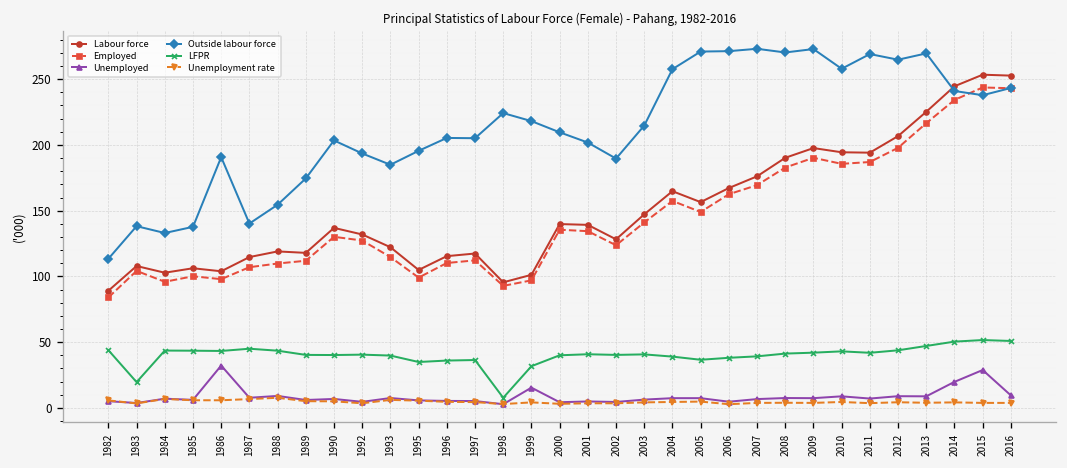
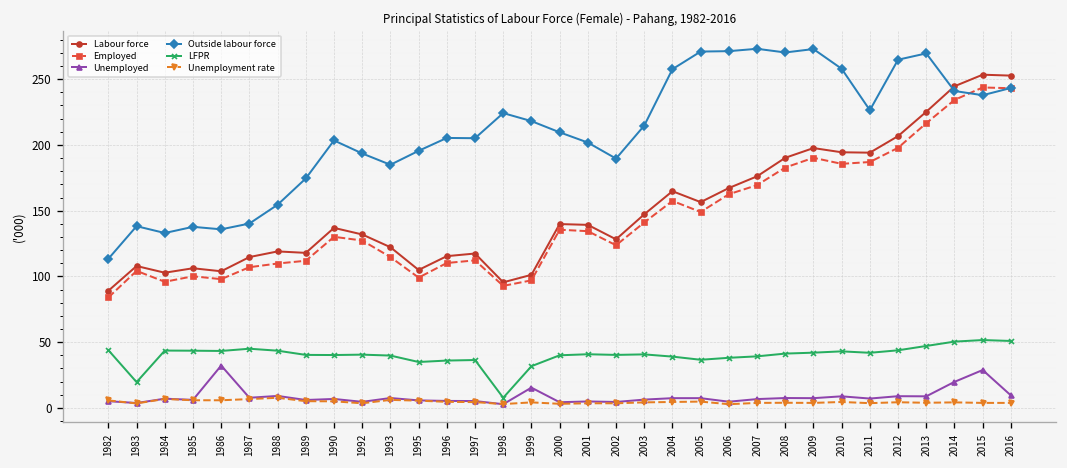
  {
    "Unemployed": {
      "1986": 32,
      "1999": 15,
      "2004": 7,
      "2005": 7,
      "2007": 7,
      "2008": 8,
      "2009": 7,
      "2010": 9,
      "2011": 7,
      "2012": 9,
      "2013": 9,
      "2014": 20,
      "2015": 29,
      "2016": 10
    },
    "Outside labour force": {
      "1982": 113,
      "1983": 138,
      "1984": 133,
      "1985": 138,
-     "1986": 191,
+     "1986": 136,
      "1987": 140,
      "1988": 155,
      "1989": 175,
      "1990": 203,
      "1992": 194,
      "1993": 185,
      "1995": 196,
      "1996": 205,
      "1997": 205,
      "1998": 224,
      "1999": 218,
      "2000": 210,
      "2001": 202,
      "2002": 190,
      "2003": 215,
      "2004": 258,
      "2005": 271,
      "2006": 271,
      "2007": 273,
      "2008": 270,
      "2009": 273,
      "2010": 258,
-     "2011": 269,
+     "2011": 226,
      "2012": 265,
      "2013": 270,
      "2014": 241,
      "2015": 238
    },
    "LFPR": {
      "1982": 44,
      "1983": 20,
      "1984": 44,
      "1985": 44,
      "1986": 43,
      "1987": 45,
      "1988": 44,
      "1989": 40,
      "1990": 40,
      "1992": 41,
      "1993": 40,
      "1995": 35,
      "1996": 36,
      "1997": 36,
      "1998": 8,
      "1999": 32,
      "2000": 40,
      "2001": 41,
      "2002": 40,
      "2003": 41,
      "2004": 39,
      "2005": 37,
      "2006": 38,
      "2007": 39,
      "2008": 41,
      "2009": 42,
      "2010": 43,
      "2011": 42,
      "2012": 44,
      "2013": 47,
      "2014": 50,
      "2015": 52,
      "2016": 51
    }
  }
